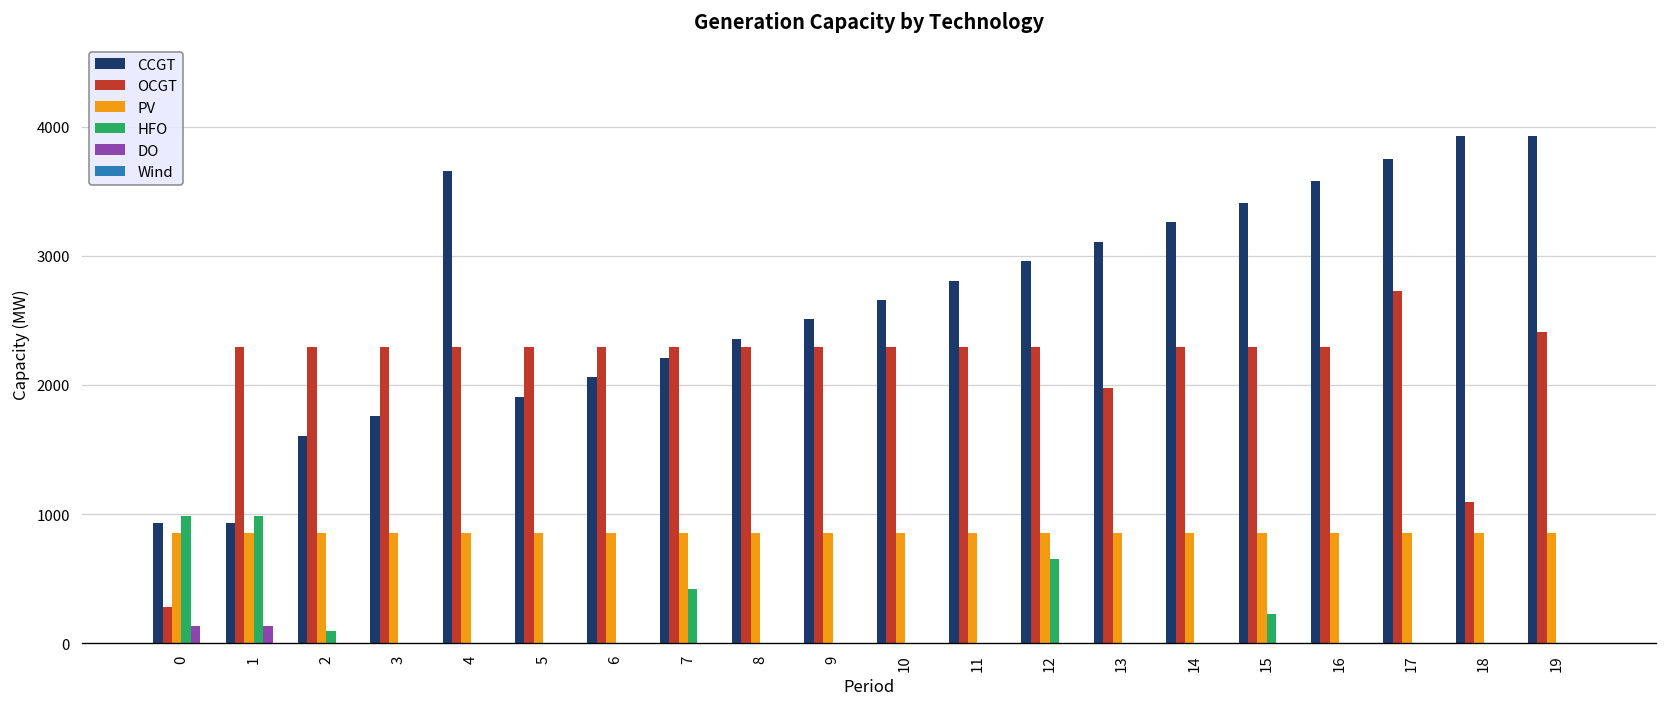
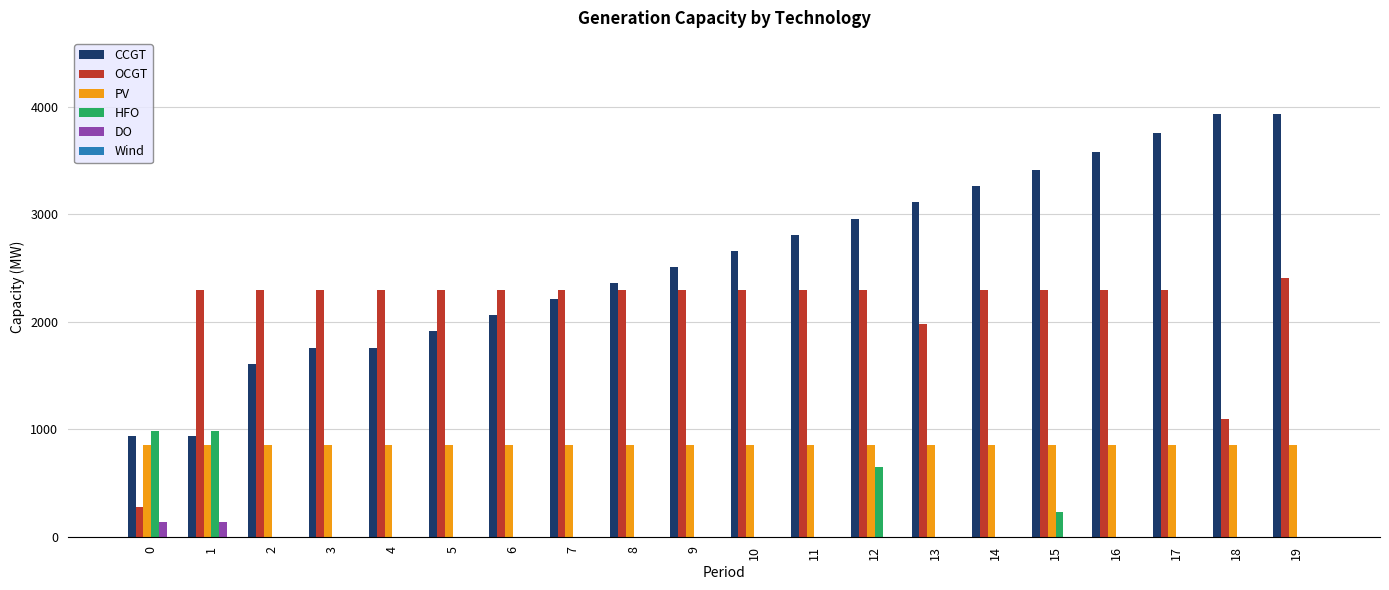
  {
    "CCGT": {
      "0": 930,
      "1": 930,
      "2": 1600,
      "3": 1760,
-     "4": 3660,
+     "4": 1760,
      "5": 1910,
      "6": 2060,
      "7": 2210,
      "8": 2360,
      "9": 2510,
      "10": 2660,
      "11": 2810,
      "12": 2960,
      "13": 3110,
      "14": 3260,
      "15": 3410,
      "16": 3580,
      "17": 3750,
      "18": 3930,
      "19": 3930
    },
    "OCGT": {
      "0": 280,
      "1": 2290,
      "2": 2290,
      "3": 2290,
      "4": 2290,
      "5": 2290,
      "6": 2290,
      "7": 2290,
      "8": 2290,
      "9": 2290,
      "10": 2290,
      "11": 2290,
      "12": 2290,
      "13": 1980,
      "14": 2290,
      "15": 2290,
      "16": 2290,
-     "17": 2730,
+     "17": 2290,
      "18": 1090,
      "19": 2410
    },
    "PV": {
      "0": 850,
      "1": 850,
      "2": 850,
      "3": 850,
      "4": 850,
      "5": 850,
      "6": 850,
      "7": 850,
      "8": 850,
      "9": 850,
      "10": 850,
      "11": 850,
      "12": 850,
      "13": 850,
      "14": 850,
      "15": 850,
      "16": 850,
      "17": 850,
      "18": 850,
      "19": 850
    },
    "HFO": {
      "0": 990,
      "1": 990,
-     "2": 90,
+     "2": 0,
      "3": 0,
      "4": 0,
      "5": 0,
      "6": 0,
-     "7": 420,
+     "7": 0,
      "8": 0,
      "9": 0,
      "10": 0,
      "11": 0,
      "12": 650,
      "13": 0,
      "14": 0,
      "15": 230,
      "16": 0,
      "17": 0,
      "18": 0,
      "19": 0
    },
    "DO": {
      "0": 140,
      "1": 140,
      "2": 0,
      "3": 0,
      "4": 0,
      "5": 0,
      "6": 0,
      "7": 0,
      "8": 0,
      "9": 0,
      "10": 0,
      "11": 0,
      "12": 0,
      "13": 0,
      "14": 0,
      "15": 0,
      "16": 0,
      "17": 0,
      "18": 0,
      "19": 0
    },
    "Wind": {
      "0": 0,
      "1": 0,
      "2": 0,
      "3": 0,
      "4": 0,
      "5": 0,
      "6": 0,
      "7": 0,
      "8": 0,
      "9": 0,
      "10": 0,
      "11": 0,
      "12": 0,
      "13": 0,
      "14": 0,
      "15": 0,
      "16": 0,
      "17": 0,
      "18": 0,
      "19": 0
    }
  }
